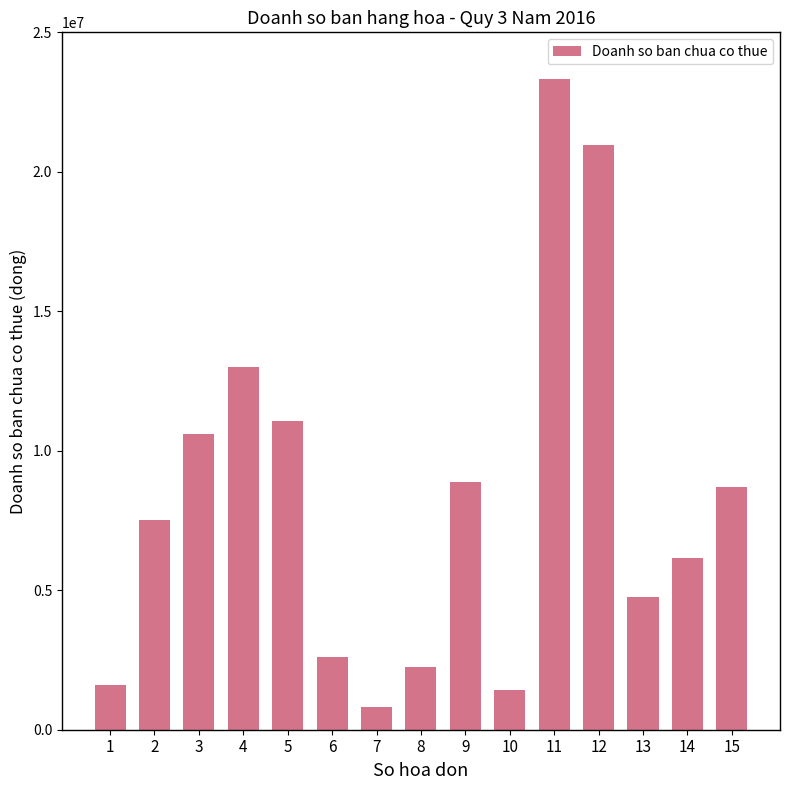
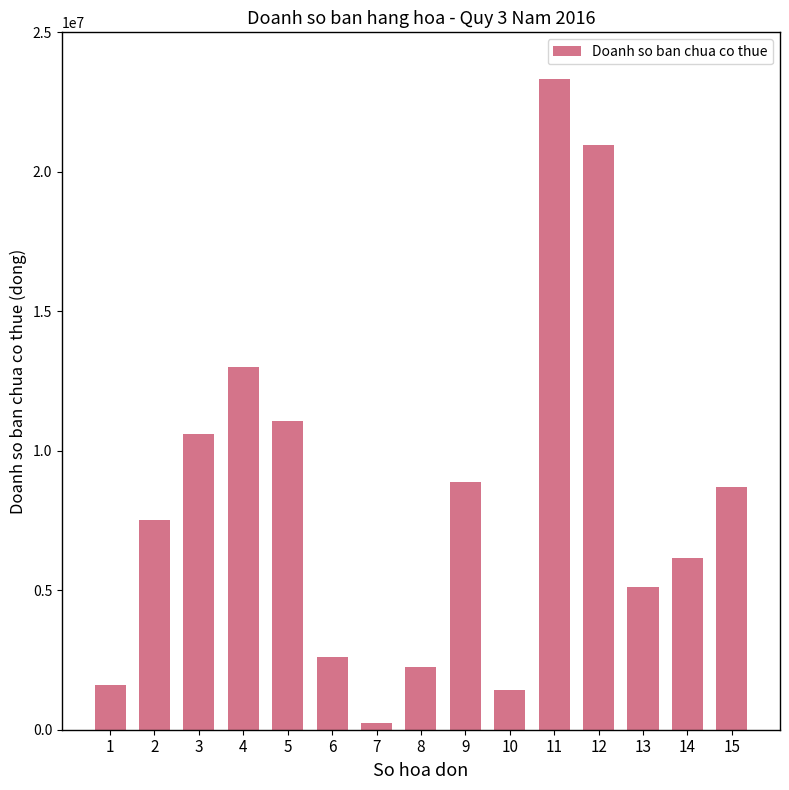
  {
    "1": 1600000,
    "2": 7500000,
    "3": 10600000,
    "4": 13000000,
    "5": 11100000,
    "6": 2600000,
-   "7": 800000,
+   "7": 200000,
    "8": 2300000,
    "9": 8900000,
    "10": 1400000,
    "11": 23300000,
    "12": 21000000,
-   "13": 4800000,
+   "13": 5100000,
    "14": 6100000,
    "15": 8700000
  }
